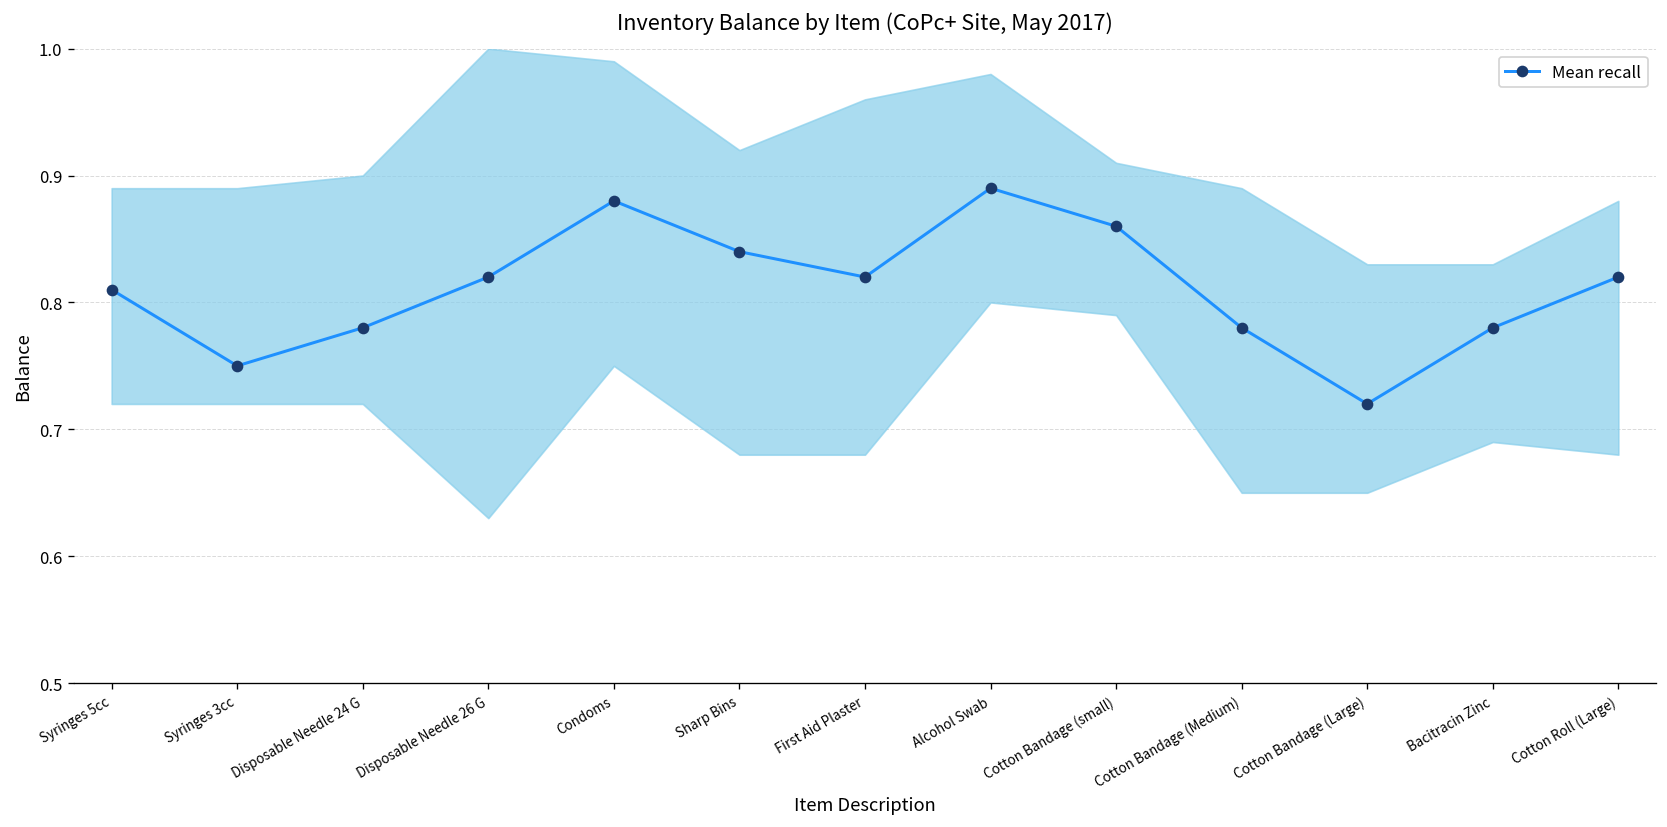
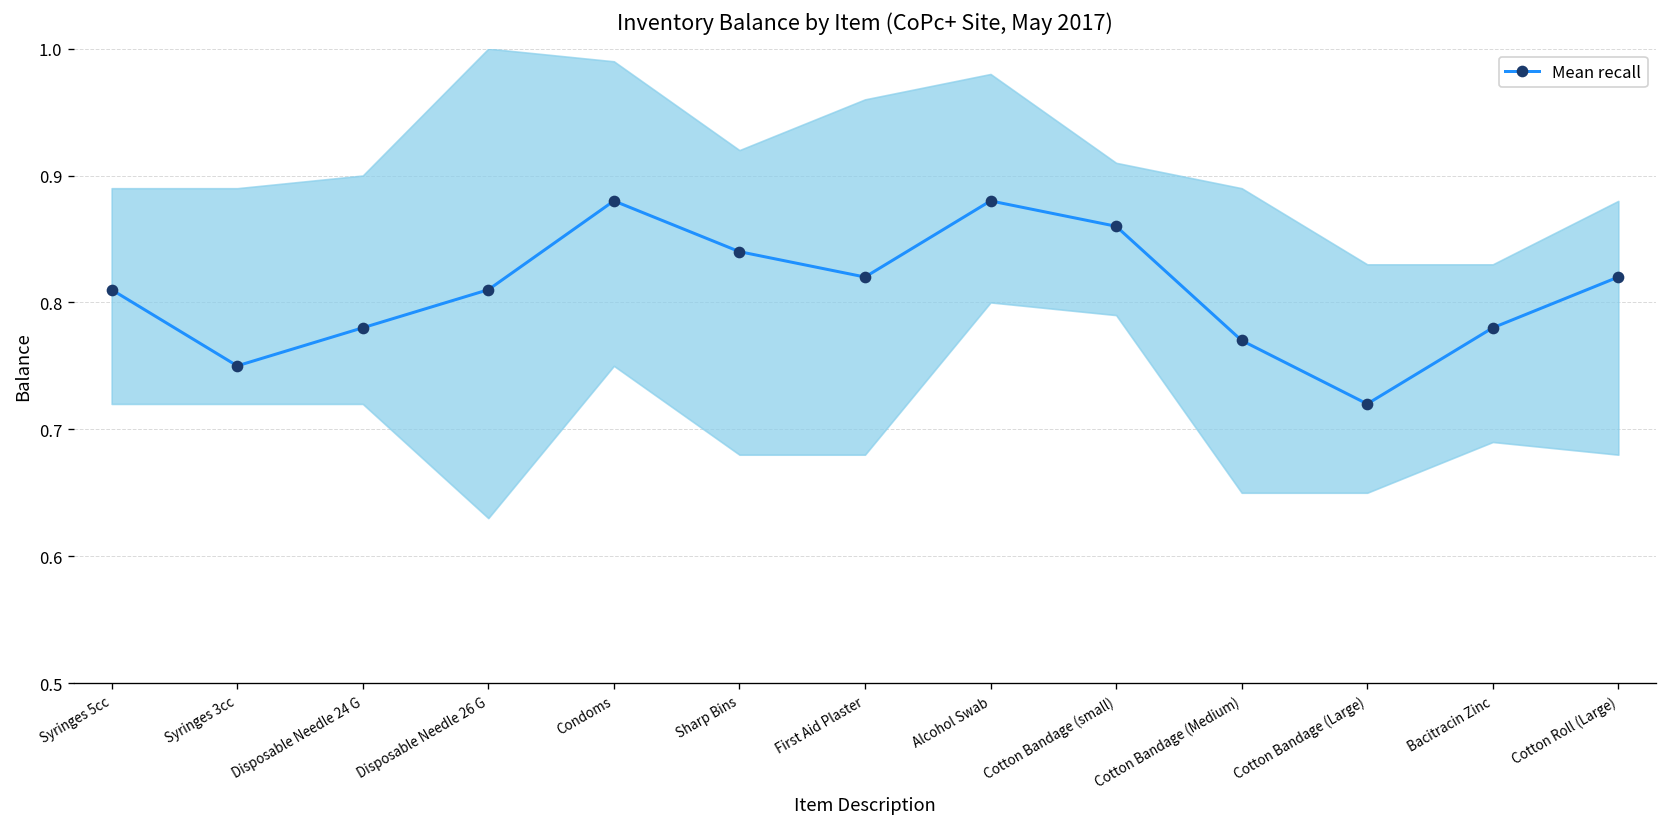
  {
    "Mean recall": {
      "Syringes 5cc": 0.81,
      "Syringes 3cc": 0.75,
      "Disposable Needle 24 G": 0.78,
-     "Disposable Needle 26 G": 0.82,
+     "Disposable Needle 26 G": 0.81,
      "Condoms": 0.88,
      "Sharp Bins": 0.84,
      "First Aid Plaster": 0.82,
-     "Alcohol Swab": 0.89,
+     "Alcohol Swab": 0.88,
      "Cotton Bandage (small)": 0.86,
-     "Cotton Bandage (Medium)": 0.78,
+     "Cotton Bandage (Medium)": 0.77,
      "Cotton Bandage (Large)": 0.72,
      "Bacitracin Zinc": 0.78,
      "Cotton Roll (Large)": 0.82
    }
  }
